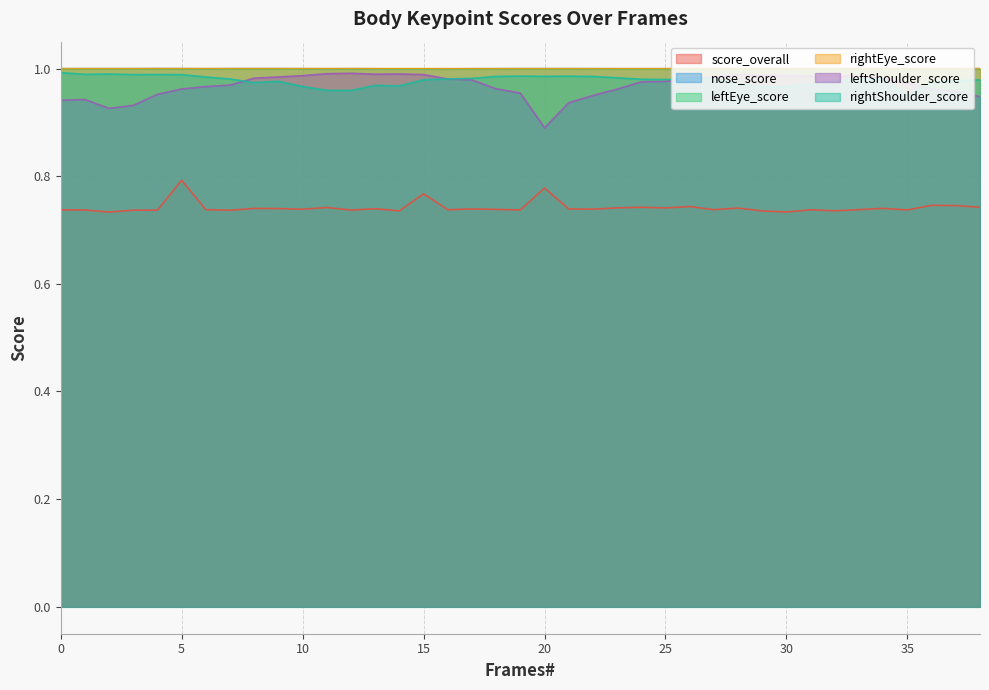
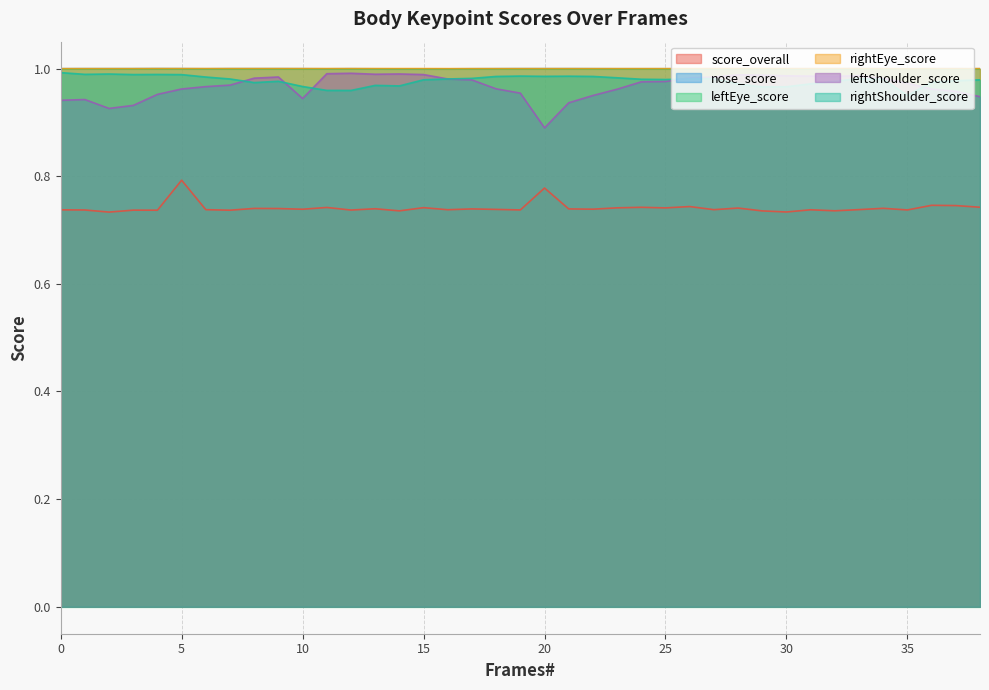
  {
    "score_overall": {
      "0": 0.74,
      "5": 0.79,
      "10": 0.74,
-     "15": 0.77,
+     "15": 0.74,
      "20": 0.78,
      "25": 0.74,
      "30": 0.73,
      "35": 0.74
    },
    "rightEye_score": {
      "0": 1.00,
      "5": 1.00,
      "10": 1.00,
      "15": 1.00,
      "20": 1.00,
      "25": 1.00
    },
    "leftShoulder_score": {
      "0": 0.94,
      "5": 0.96,
-     "10": 0.99,
+     "10": 0.94,
      "15": 0.99,
      "20": 0.89
    },
    "rightShoulder_score": {
      "0": 0.99,
      "5": 0.99,
      "10": 0.97,
      "15": 0.98,
      "20": 0.99
    }
  }
